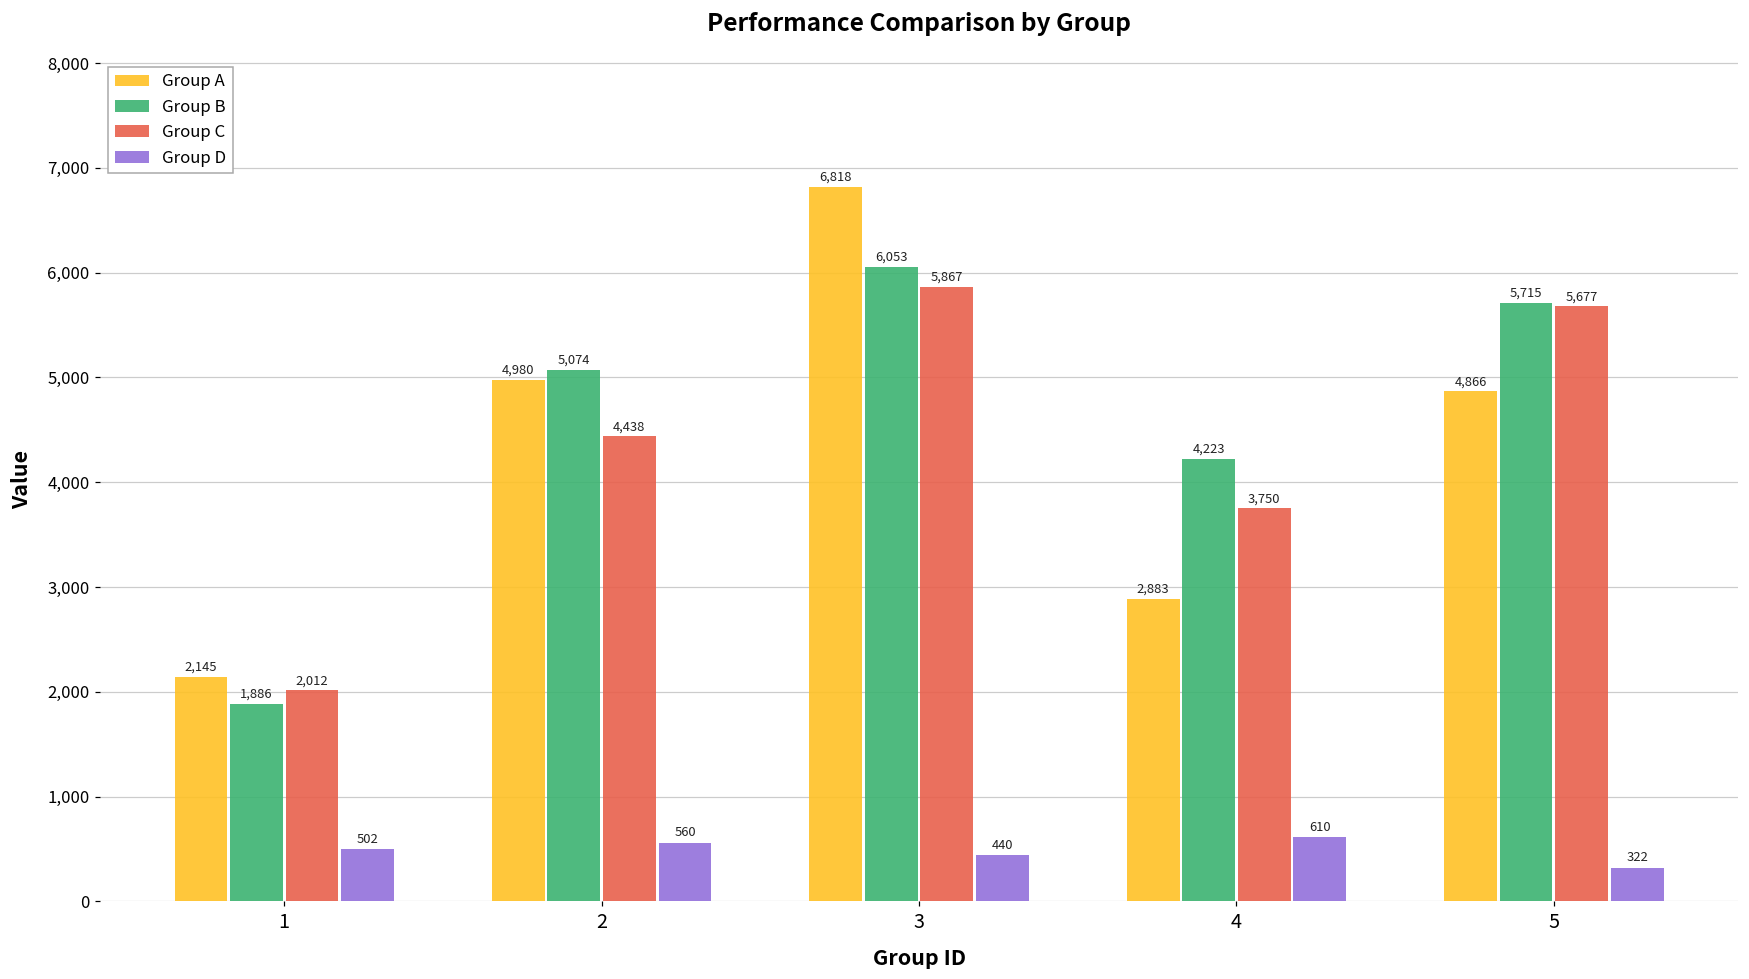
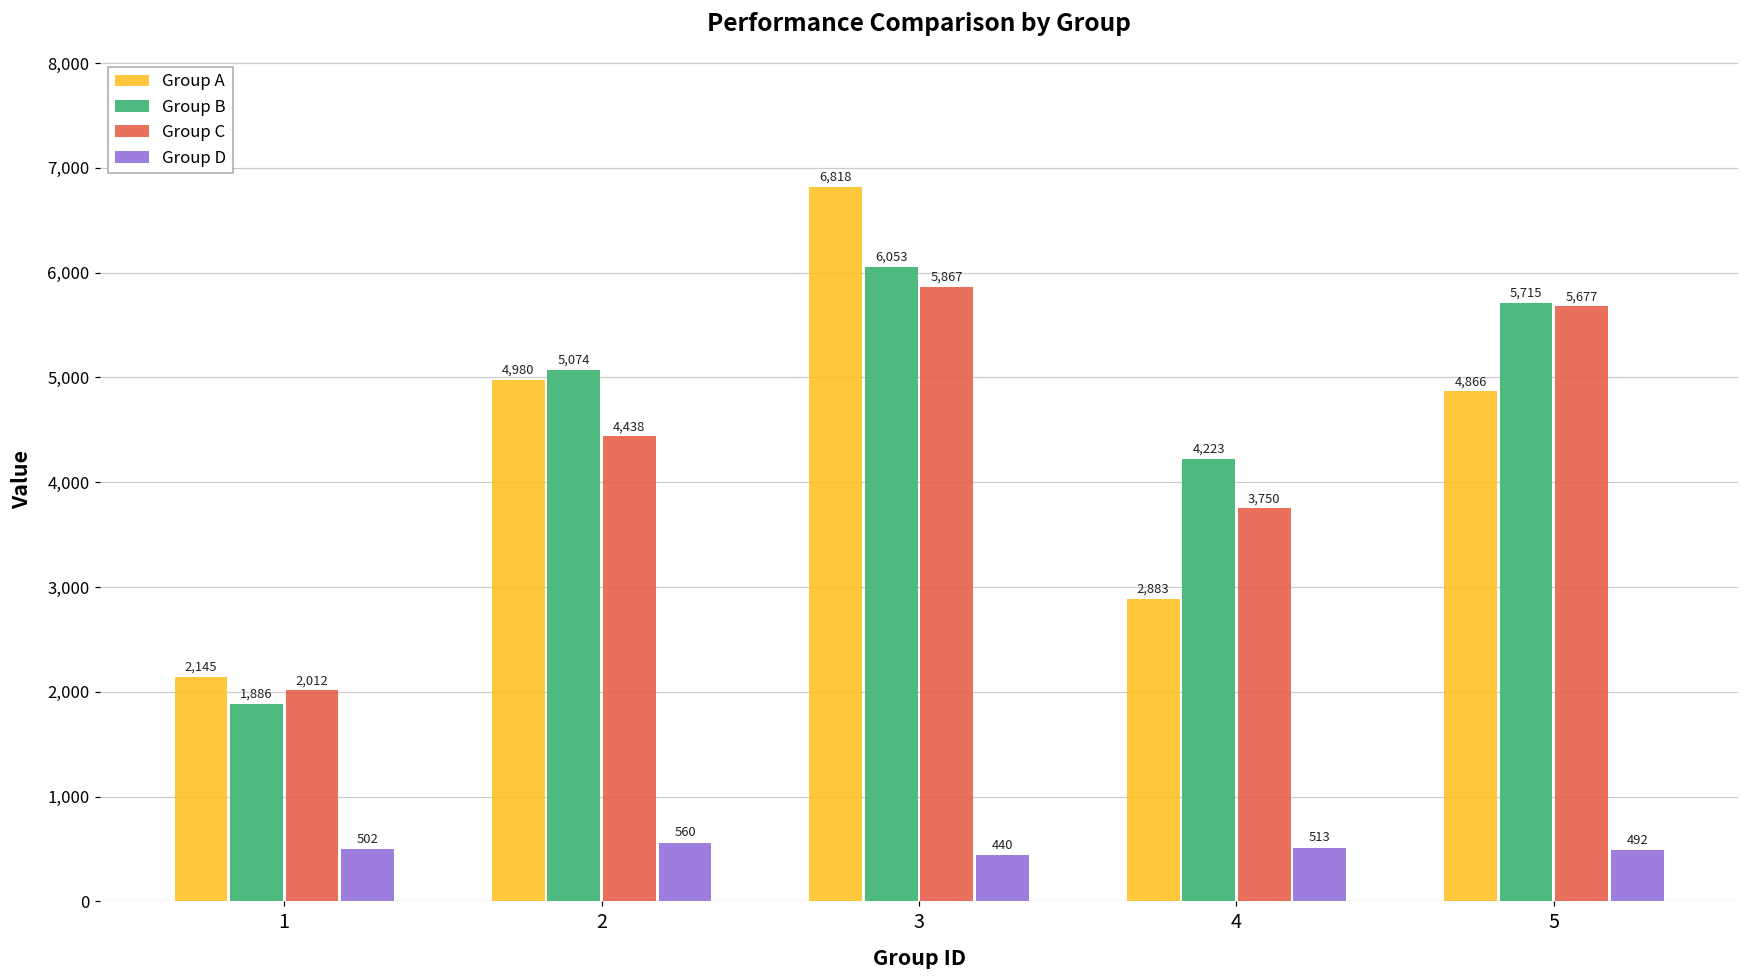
  {
    "Group A": {
      "1": "2,145",
      "2": "4,980",
      "3": "6,818",
      "4": "2,883",
      "5": "4,866"
    },
    "Group B": {
      "1": "1,886",
      "2": "5,074",
      "3": "6,053",
      "4": "4,223",
      "5": "5,715"
    },
    "Group C": {
      "1": "2,012",
      "2": "4,438",
      "3": "5,867",
      "4": "3,750",
      "5": "5,677"
    },
    "Group D": {
      "1": "502",
      "2": "560",
      "3": "440",
-     "4": "610",
-     "5": "322"
+     "4": "513",
+     "5": "492"
    }
  }
